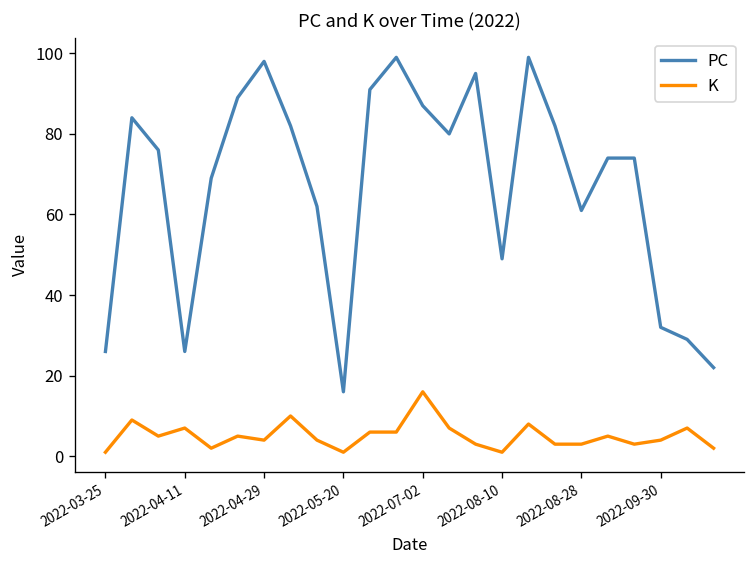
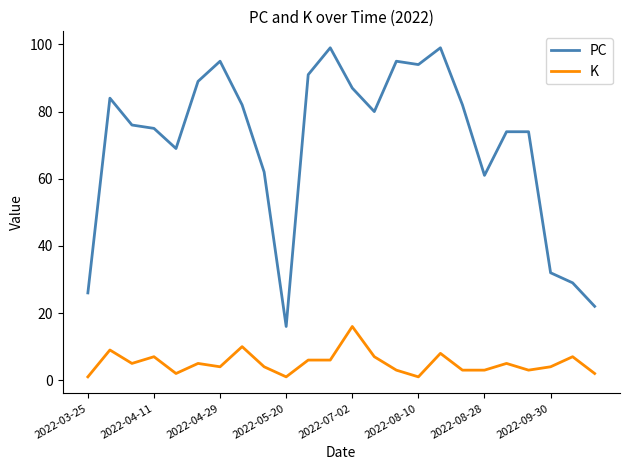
  {
    "PC": {
      "2022-03-25": 26,
-     "2022-04-11": 26,
-     "2022-04-29": 98,
+     "2022-04-11": 75,
+     "2022-04-29": 95,
      "2022-05-20": 16,
      "2022-07-02": 87,
-     "2022-08-10": 49,
+     "2022-08-10": 94,
      "2022-08-28": 61,
      "2022-09-30": 32
    },
    "K": {
      "2022-03-25": 1,
      "2022-04-11": 7,
      "2022-04-29": 4,
      "2022-05-20": 1,
      "2022-07-02": 16,
      "2022-08-10": 1,
      "2022-08-28": 3,
      "2022-09-30": 4
    }
  }
